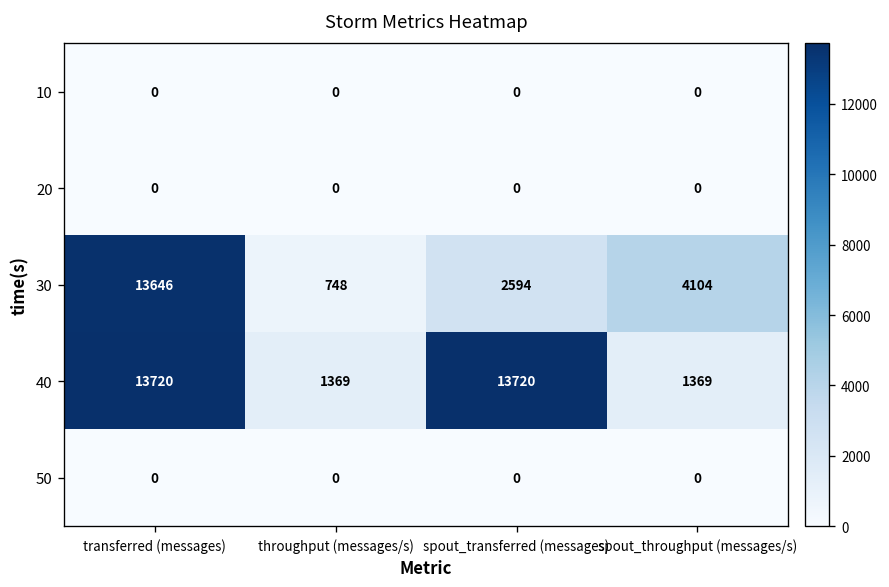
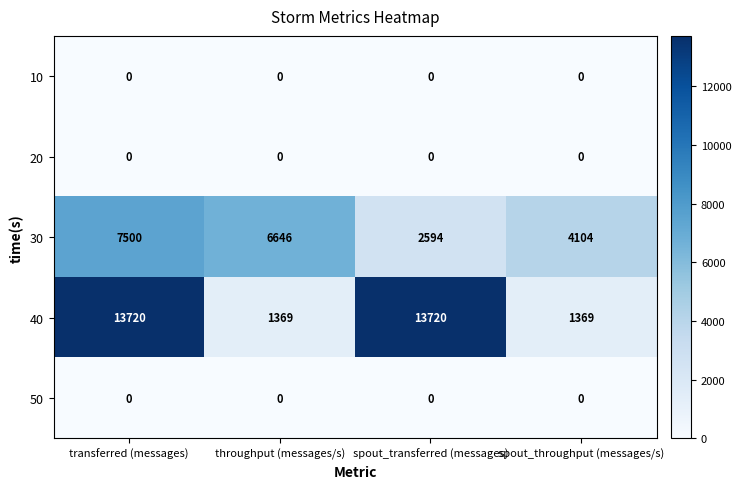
  {
    "10": {
      "transferred (messages)": 0,
      "throughput (messages/s)": 0,
      "spout_transferred (messages)": 0,
      "spout_throughput (messages/s)": 0
    },
    "20": {
      "transferred (messages)": 0,
      "throughput (messages/s)": 0,
      "spout_transferred (messages)": 0,
      "spout_throughput (messages/s)": 0
    },
    "30": {
-     "transferred (messages)": 13646,
-     "throughput (messages/s)": 748,
+     "transferred (messages)": 7500,
+     "throughput (messages/s)": 6646,
      "spout_transferred (messages)": 2594,
      "spout_throughput (messages/s)": 4104
    },
    "40": {
      "transferred (messages)": 13720,
      "throughput (messages/s)": 1369,
      "spout_transferred (messages)": 13720,
      "spout_throughput (messages/s)": 1369
    },
    "50": {
      "transferred (messages)": 0,
      "throughput (messages/s)": 0,
      "spout_transferred (messages)": 0,
      "spout_throughput (messages/s)": 0
    }
  }
